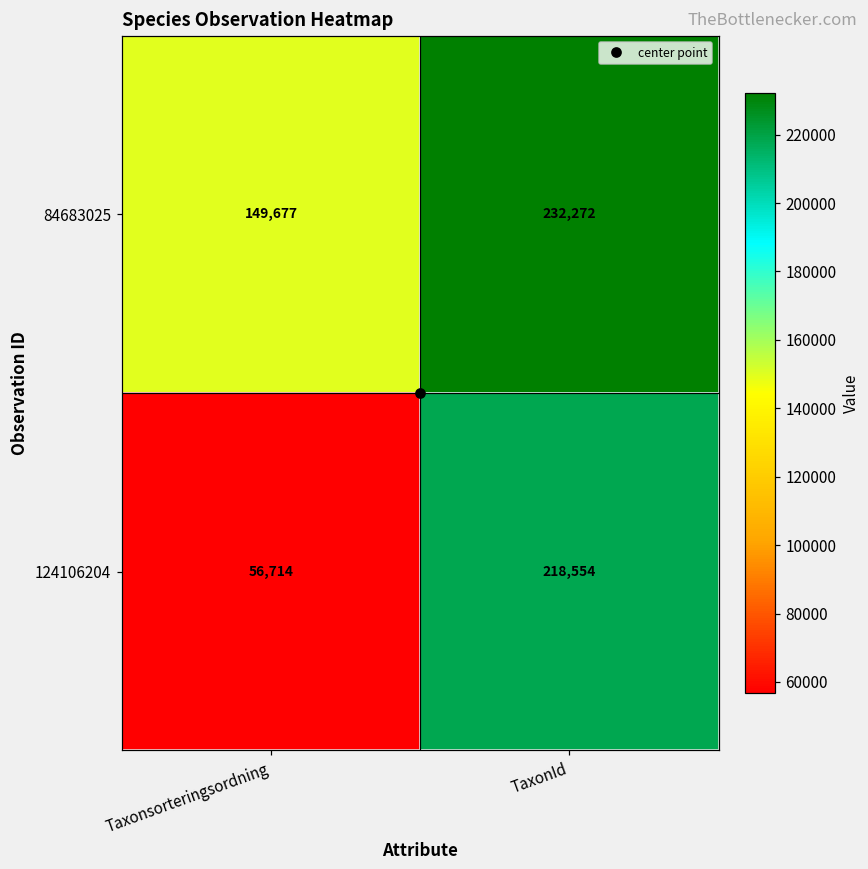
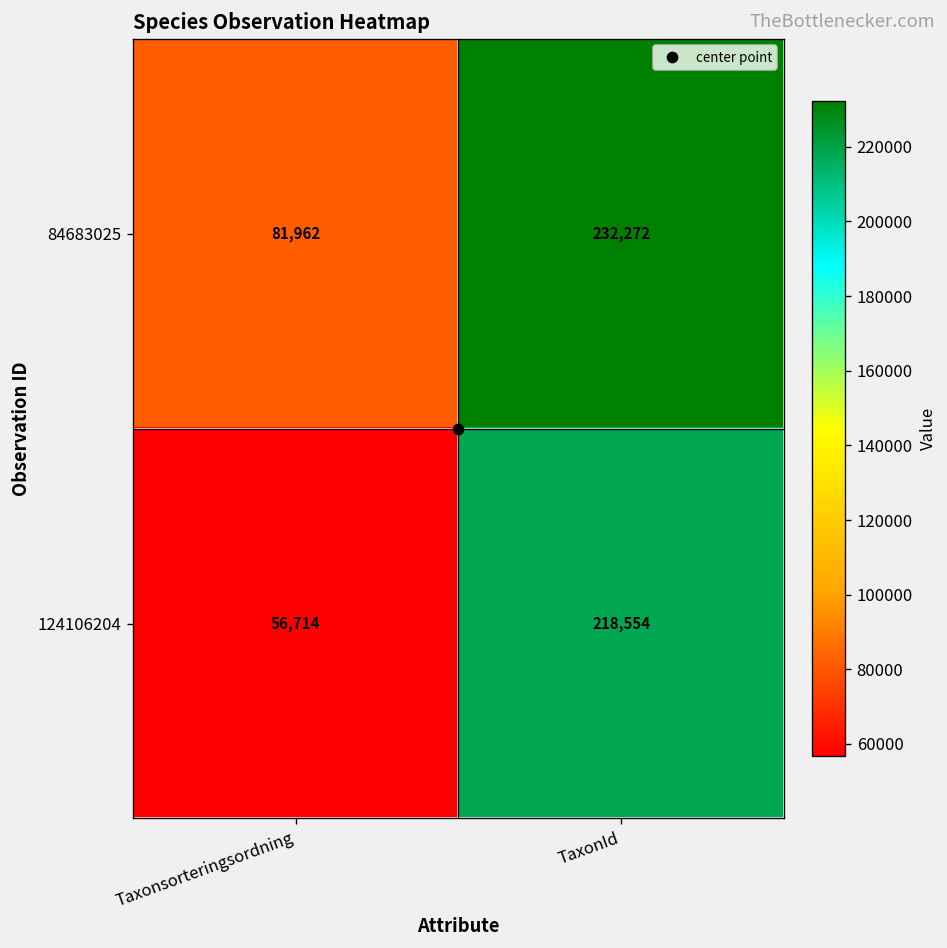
  {
    "84683025": {
-     "Taxonsorteringsordning": "149,677",
+     "Taxonsorteringsordning": "81,962",
      "TaxonId": "232,272"
    },
    "124106204": {
      "Taxonsorteringsordning": "56,714",
      "TaxonId": "218,554"
    }
  }
